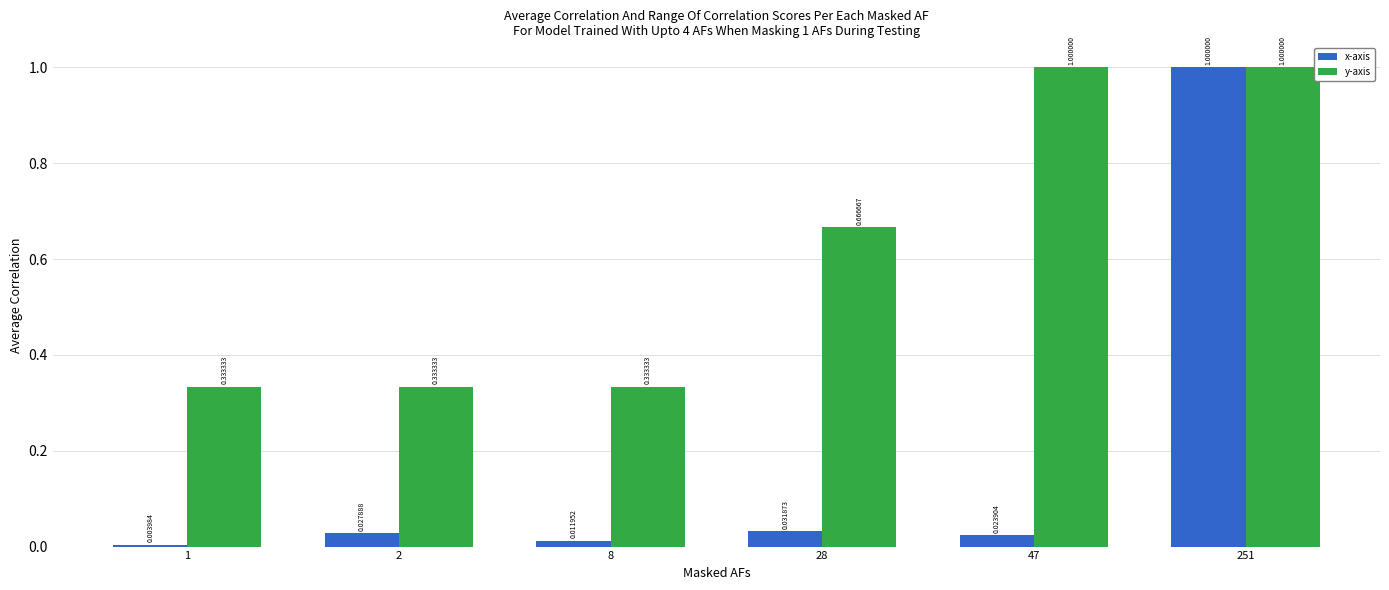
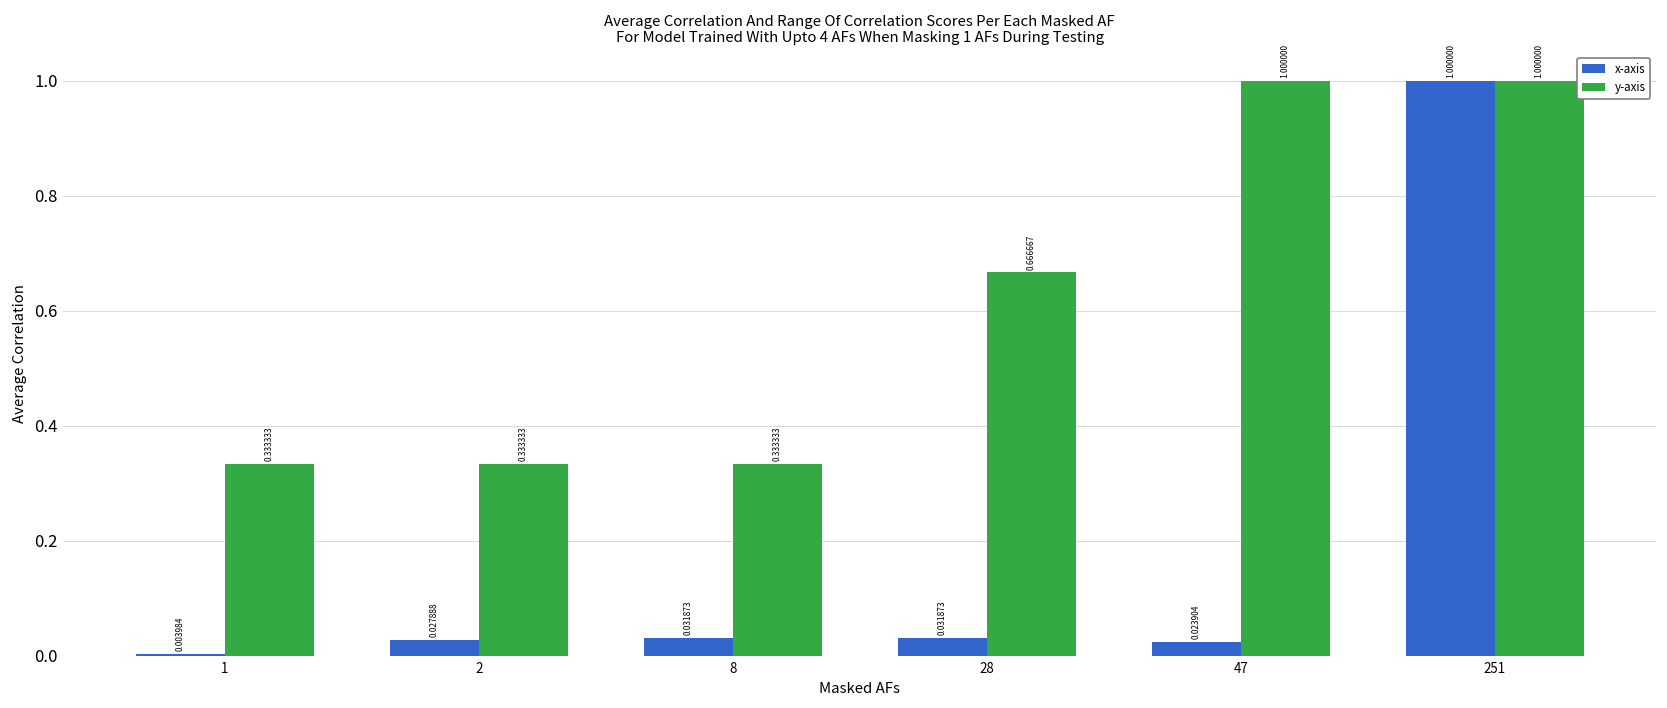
  {
    "x-axis": {
      "1": 0.003984,
      "2": 0.027888,
-     "8": 0.011952,
+     "8": 0.031873,
      "28": 0.031873,
      "47": 0.023904,
      "251": 1.000000
    },
    "y-axis": {
      "1": 0.333333,
      "2": 0.333333,
      "8": 0.333333,
      "28": 0.666667,
      "47": 1.000000,
      "251": 1.000000
    }
  }
